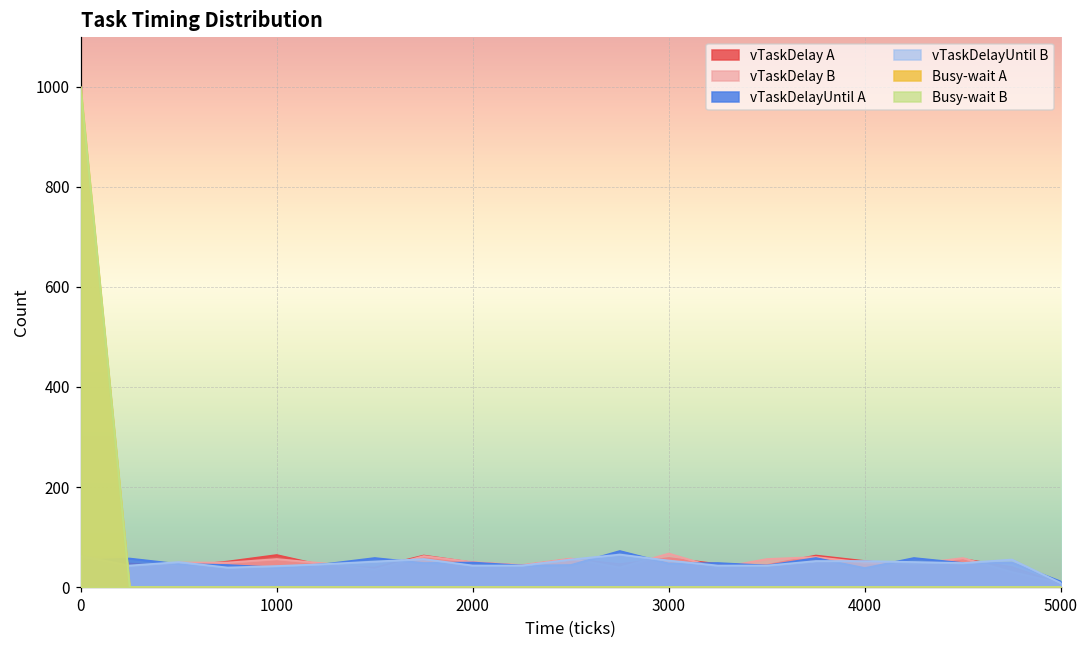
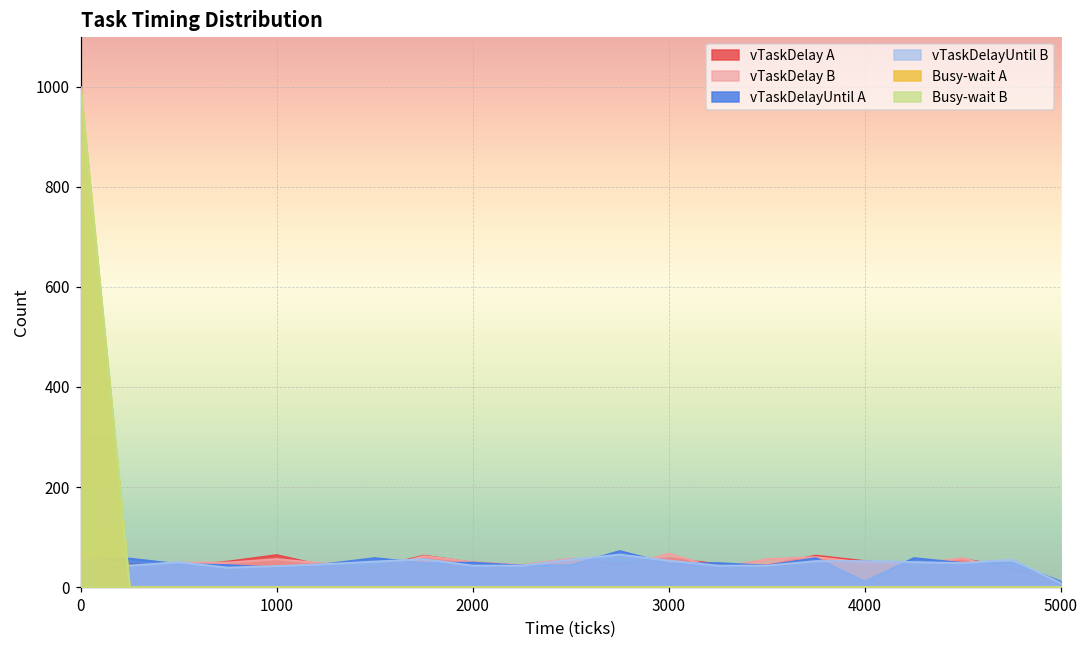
  {
    "vTaskDelay A": {
      "1000": 60
    },
    "vTaskDelay B": {
      "1000": 60,
      "3000": 70
    },
    "vTaskDelayUntil A": {
      "3000": 50,
-     "4000": 40
+     "4000": 10
    },
    "vTaskDelayUntil B": {
      "2000": 40
    },
    "Busy-wait B": {
      "0": 1000,
      "1000": 0,
      "2000": 0,
      "3000": 0,
      "4000": 0,
      "5000": 0
    }
  }
